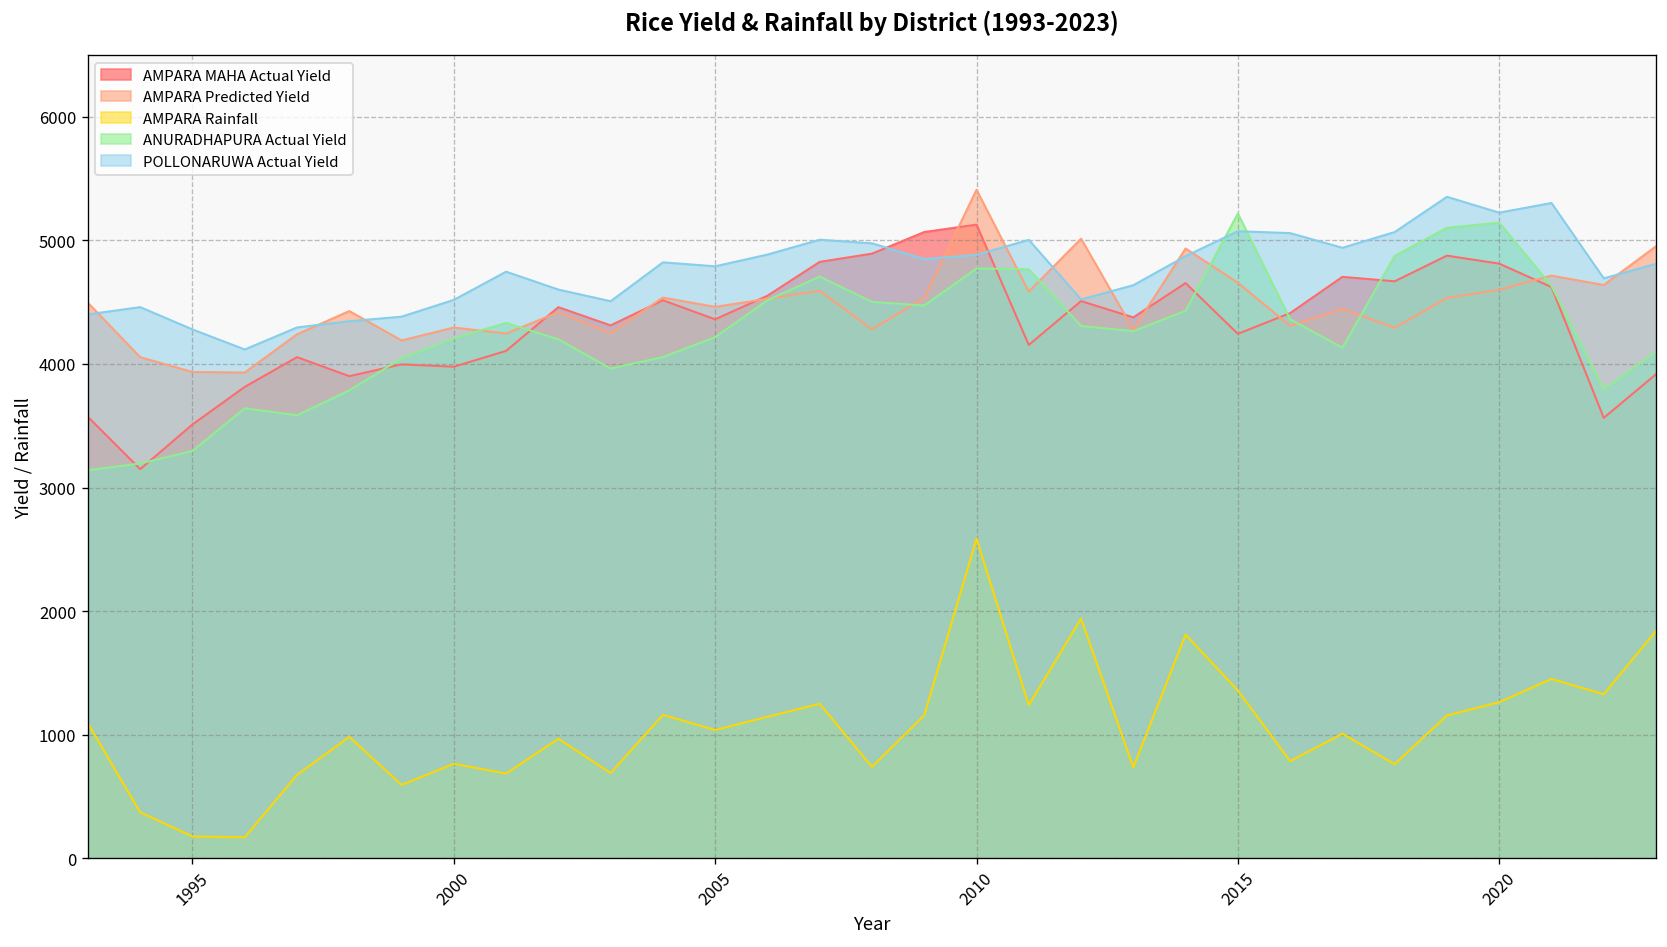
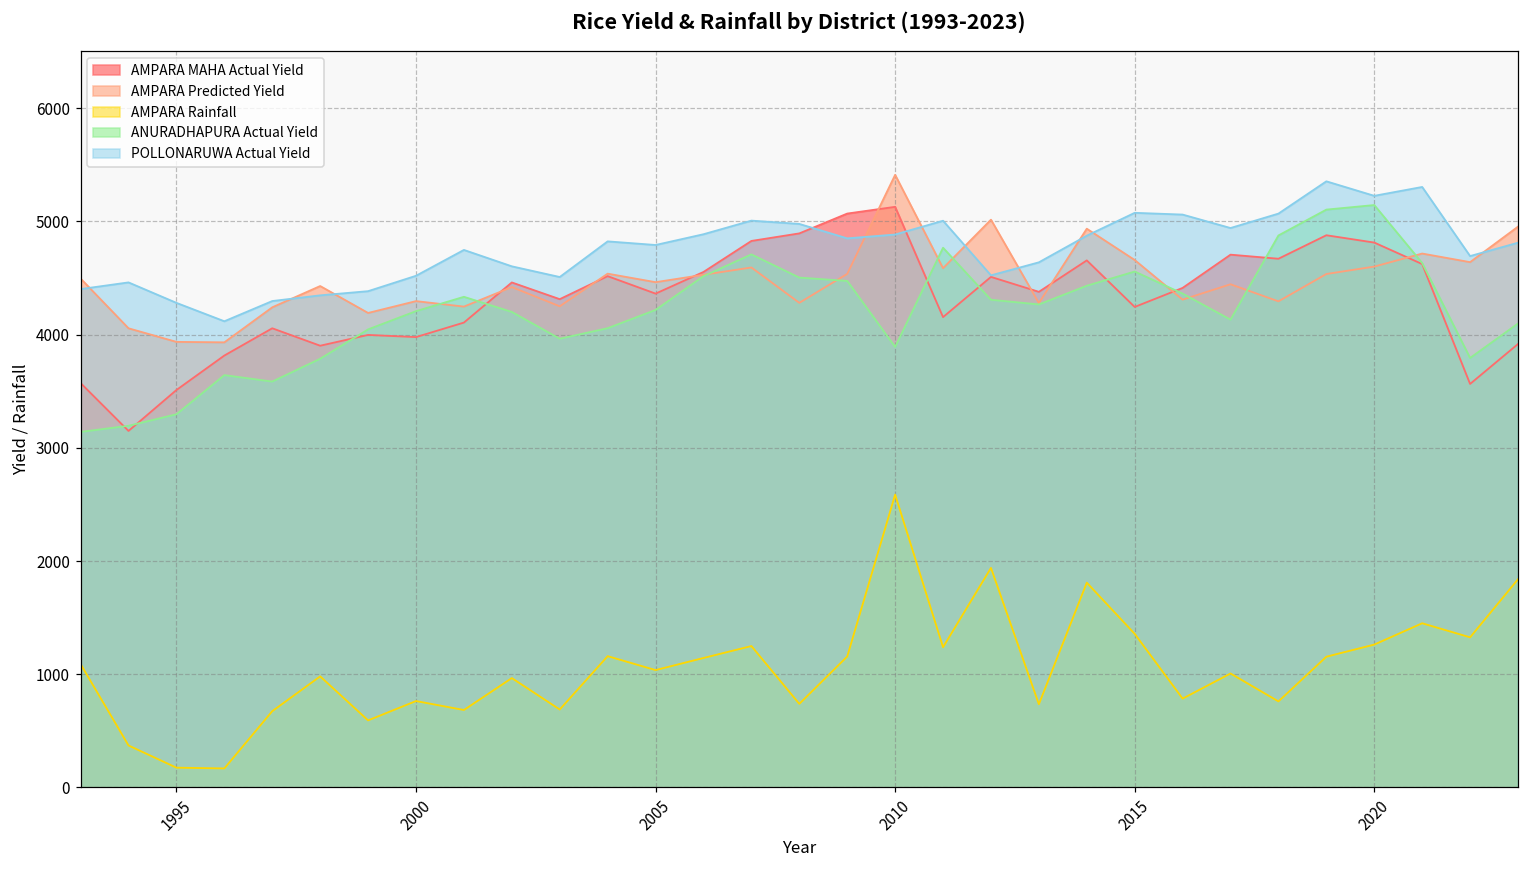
  {
    "AMPARA Rainfall": {
      "1995": 180,
      "2000": 760,
      "2005": 1040,
      "2010": 2590,
      "2015": 1360,
      "2020": 1260
    },
    "ANURADHAPURA Actual Yield": {
      "1995": 3300,
      "2000": 4210,
      "2005": 4220,
-     "2010": 4770,
-     "2015": 5220,
+     "2010": 3890,
+     "2015": 4560,
      "2020": 5140
    },
    "POLLONARUWA Actual Yield": {
      "1995": 4280,
      "2000": 4520,
      "2005": 4790,
      "2010": 4880,
      "2015": 5080,
      "2020": 5230
    }
  }
